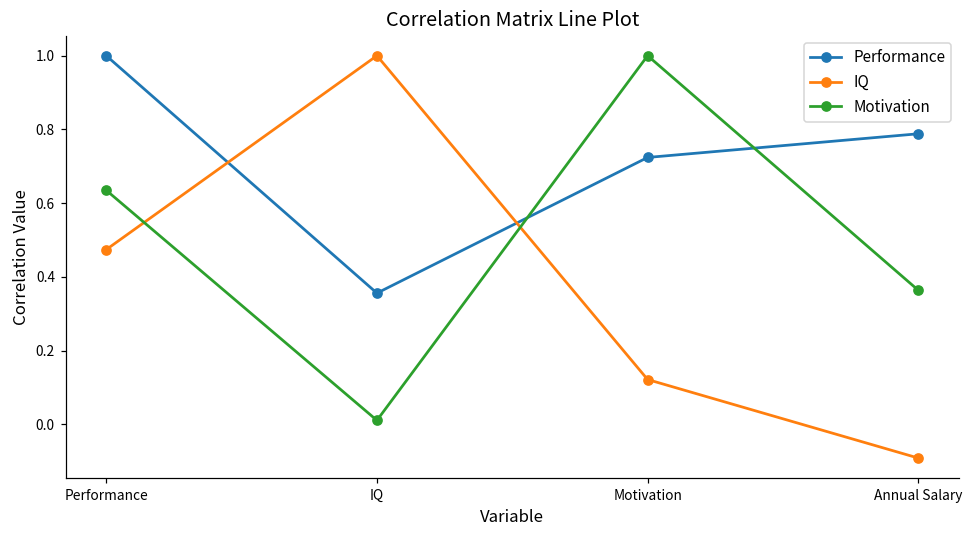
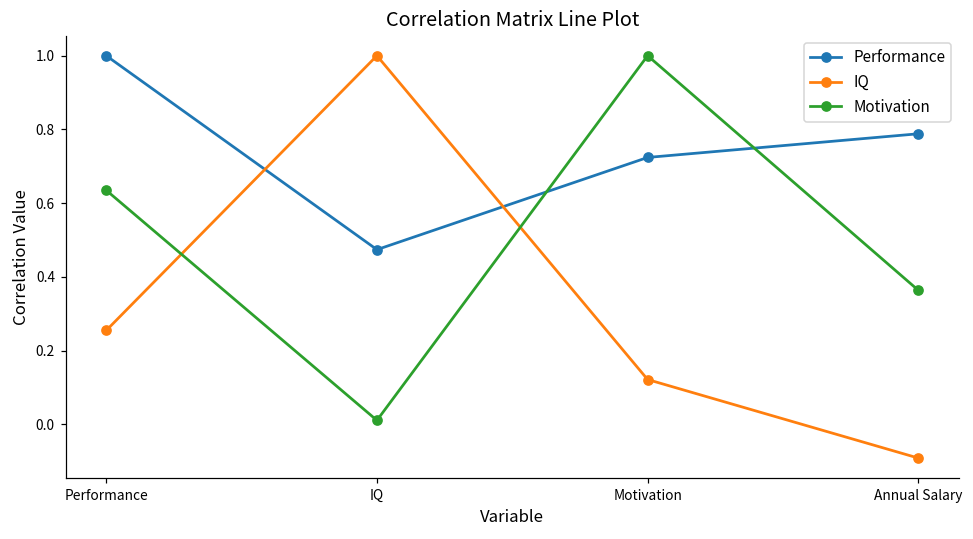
  {
    "Performance": {
      "Performance": 1.00,
-     "IQ": 0.36,
+     "IQ": 0.47,
      "Motivation": 0.72,
      "Annual Salary": 0.79
    },
    "IQ": {
-     "Performance": 0.47,
+     "Performance": 0.25,
      "IQ": 1.00,
      "Motivation": 0.12,
      "Annual Salary": -0.09
    },
    "Motivation": {
      "Performance": 0.63,
      "IQ": 0.01,
      "Motivation": 1.00,
      "Annual Salary": 0.36
    }
  }
